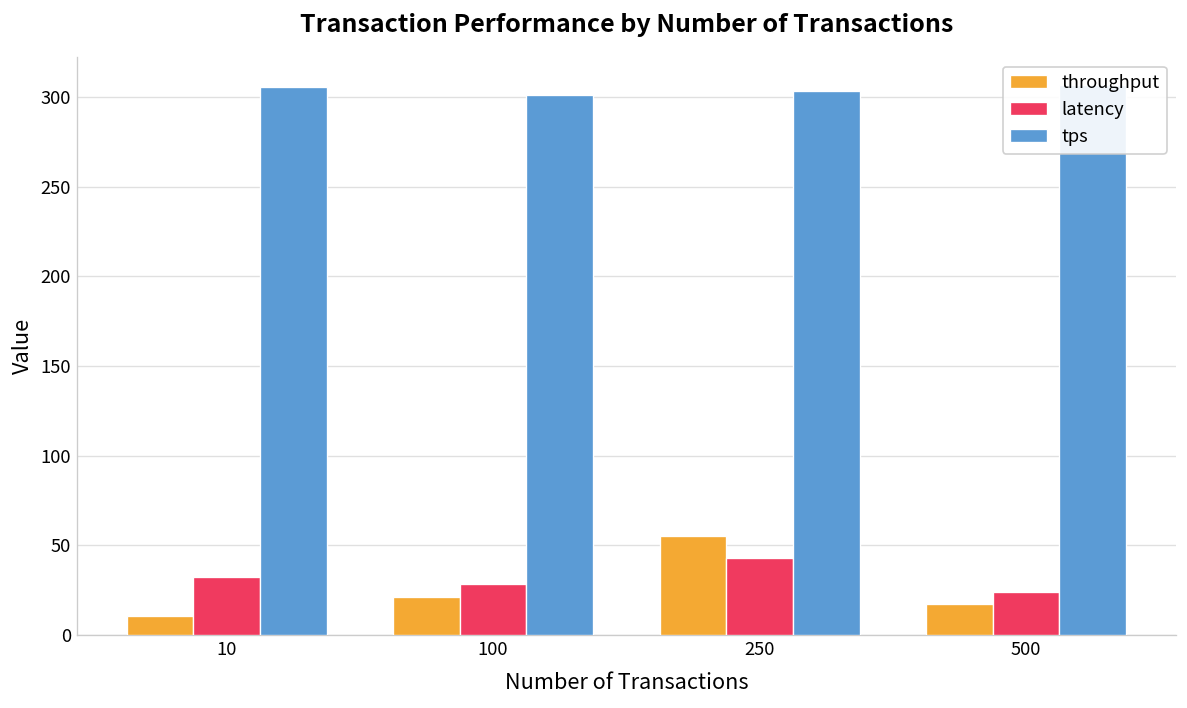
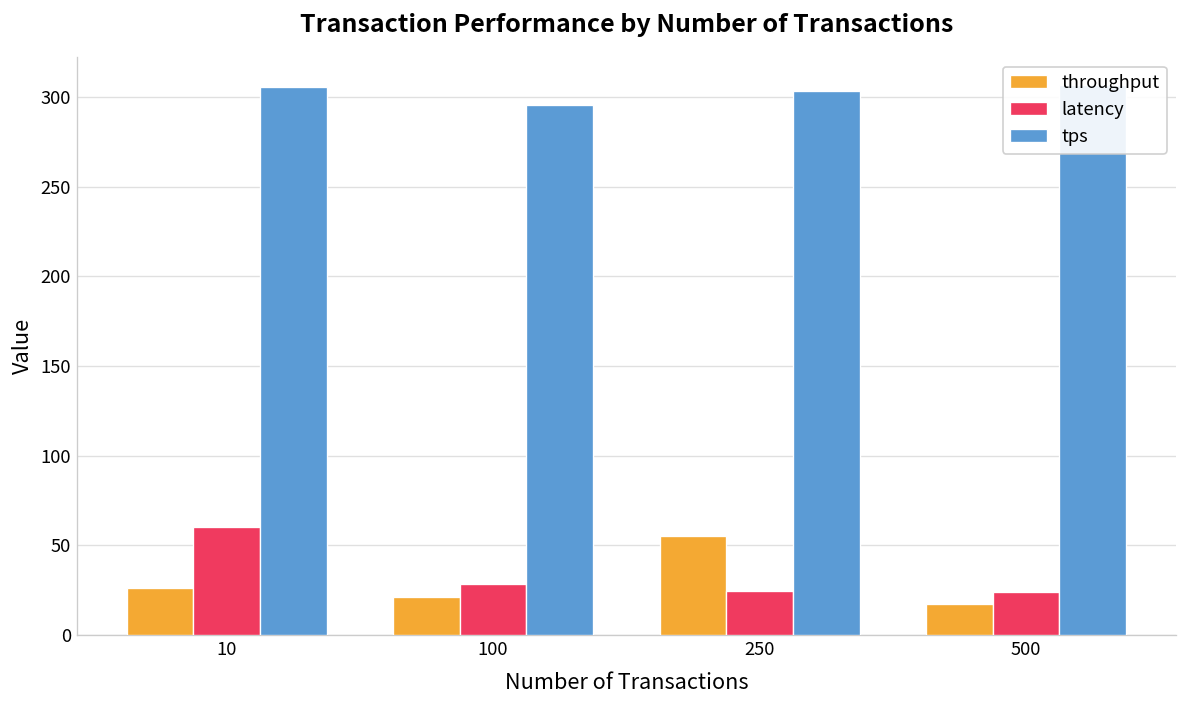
  {
    "throughput": {
-     "10": 11,
+     "10": 26,
      "100": 21,
      "250": 55,
      "500": 17
    },
    "latency": {
-     "10": 32,
+     "10": 60,
      "100": 28,
-     "250": 43,
+     "250": 24,
      "500": 24
    },
    "tps": {
      "10": 306,
-     "100": 301,
+     "100": 296,
      "250": 303
    }
  }
